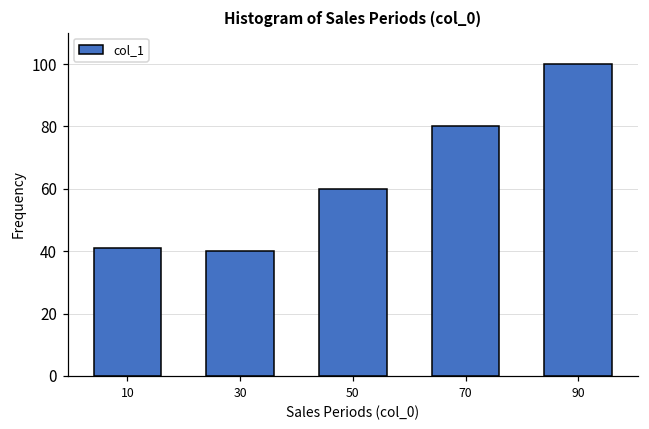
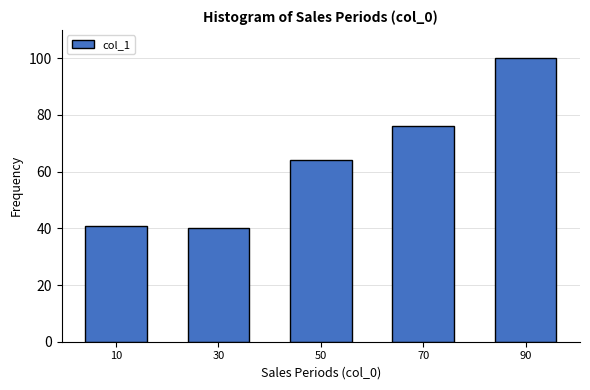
  {
    "10": 41,
    "30": 40,
-   "50": 60,
-   "70": 80,
+   "50": 64,
+   "70": 76,
    "90": 100
  }
